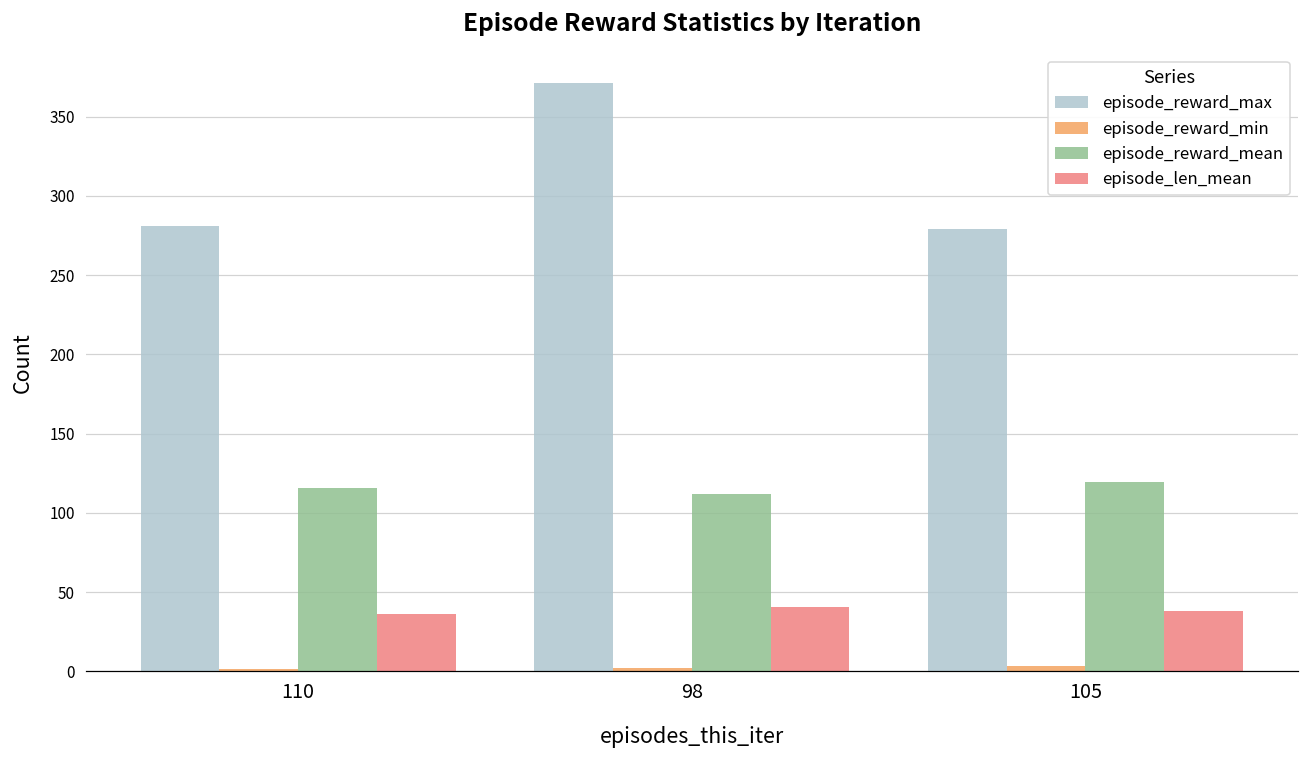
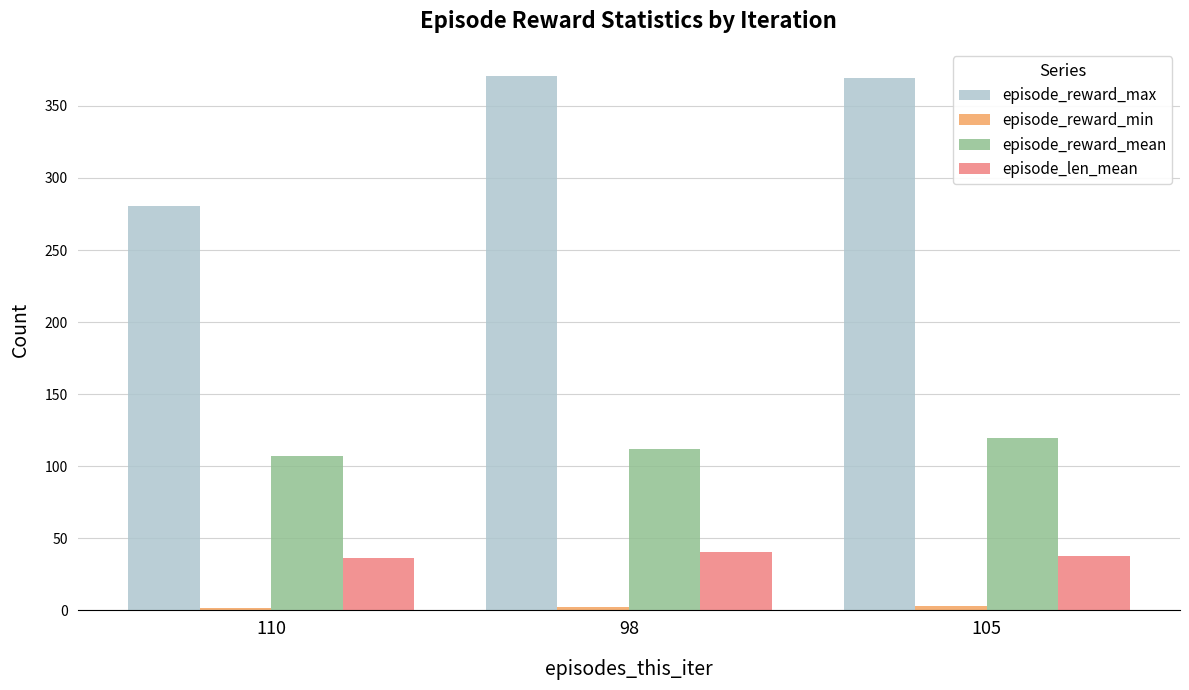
  {
    "episode_reward_max": {
      "110": 281,
      "98": 371,
-     "105": 279
+     "105": 369
    },
    "episode_reward_mean": {
-     "110": 116,
+     "110": 107,
      "98": 112,
      "105": 119
    }
  }
